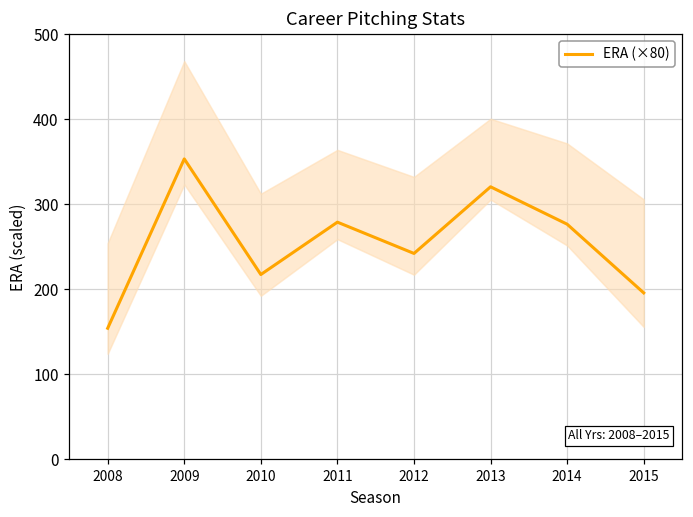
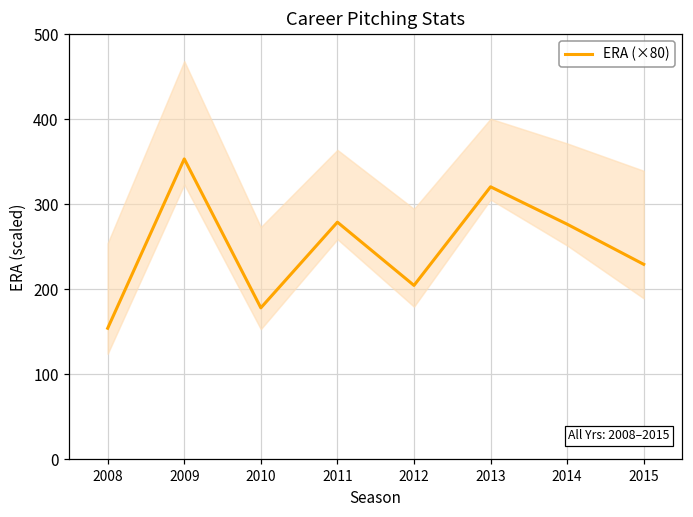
  {
    "ERA (×80)": {
      "2008": 150,
      "2009": 350,
-     "2010": 220,
+     "2010": 180,
      "2011": 280,
-     "2012": 240,
+     "2012": 200,
      "2013": 320,
      "2014": 280,
-     "2015": 200
+     "2015": 230
    }
  }
